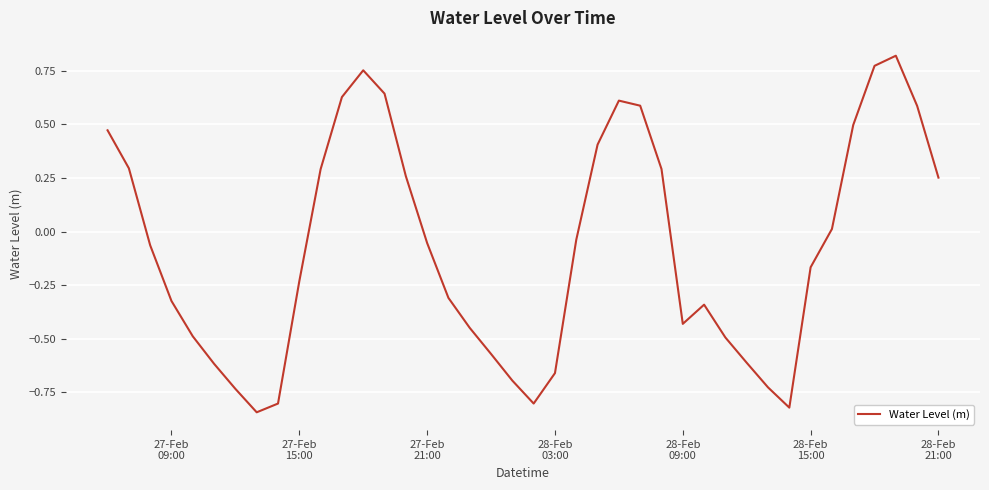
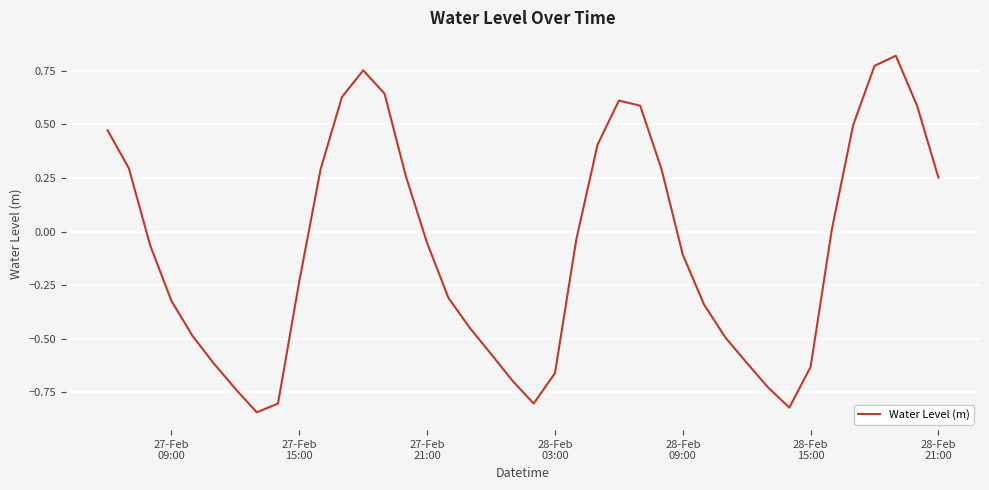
  {
    "27-Feb 09:00": -0.32,
    "27-Feb 15:00": -0.23,
    "27-Feb 21:00": -0.05,
    "28-Feb 03:00": -0.66,
-   "28-Feb 09:00": -0.43,
-   "28-Feb 15:00": -0.17,
+   "28-Feb 09:00": -0.11,
+   "28-Feb 15:00": -0.63,
    "28-Feb 21:00": 0.25
  }
